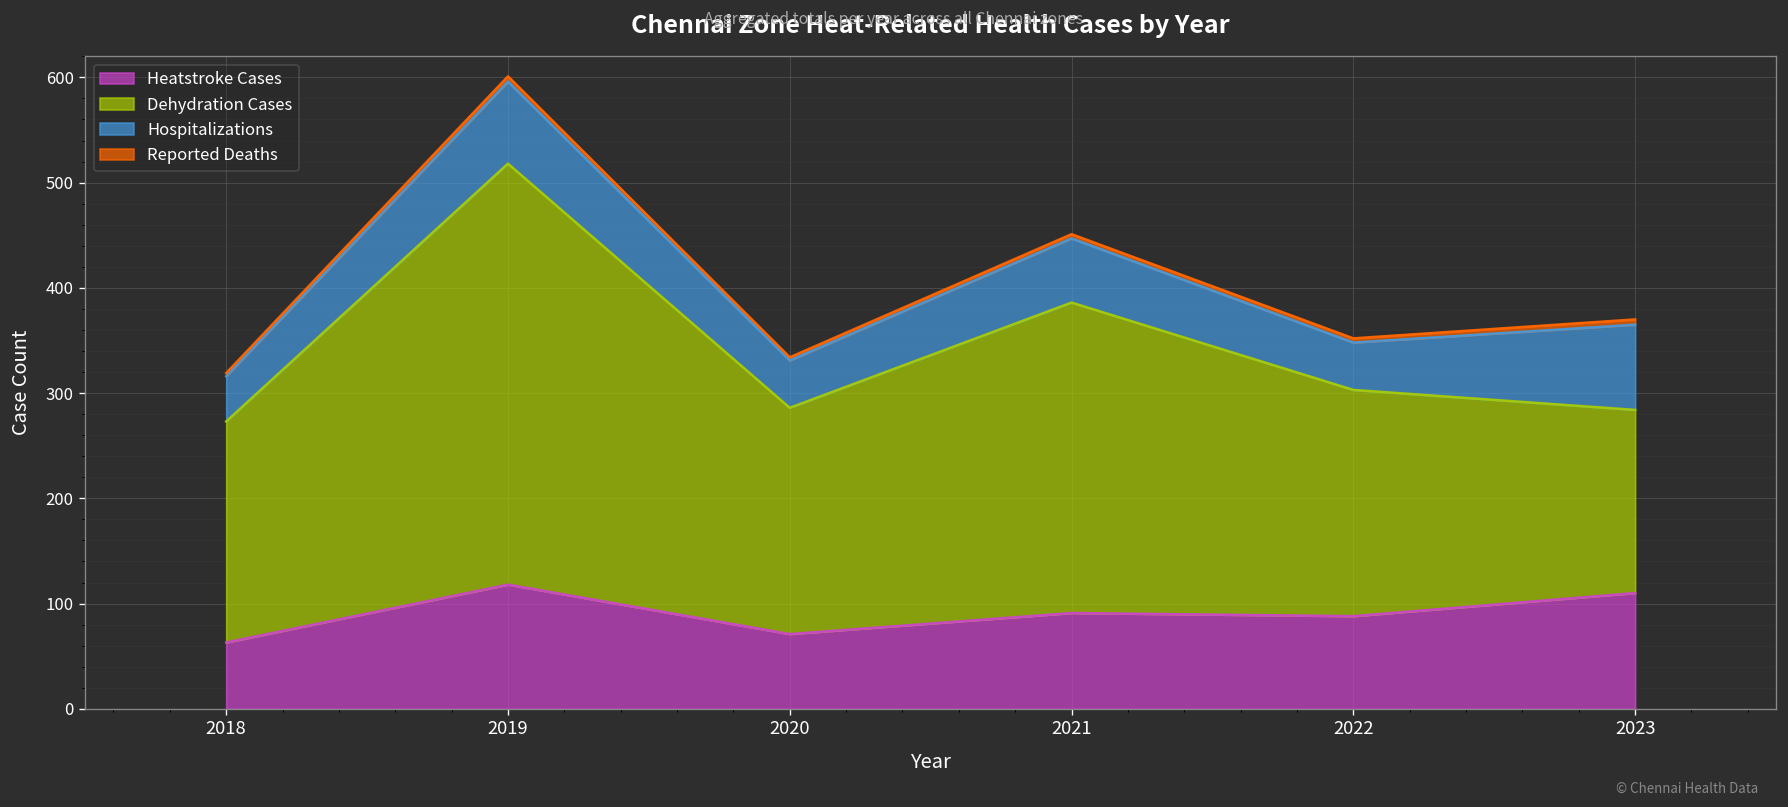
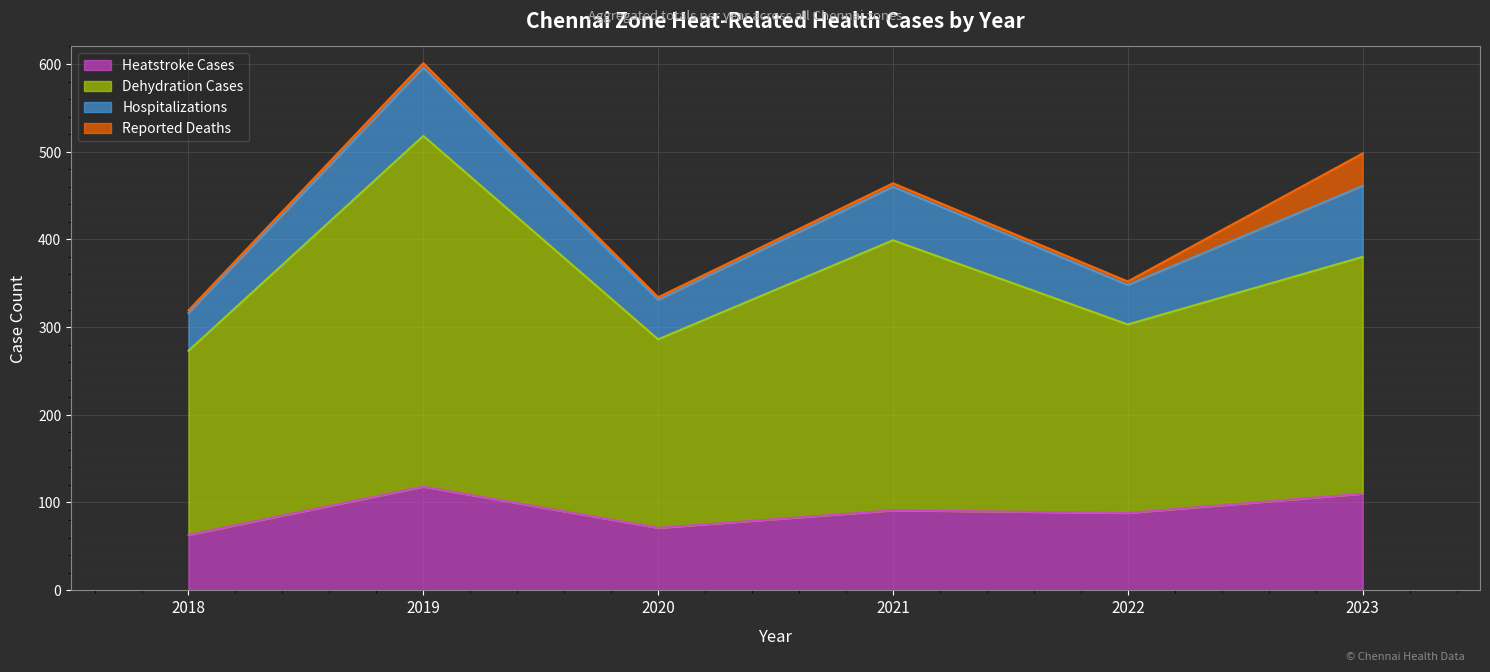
  {
    "Heatstroke Cases": {
      "2018": 60,
      "2019": 120,
      "2020": 70,
      "2021": 90,
      "2022": 90,
      "2023": 110
    },
    "Dehydration Cases": {
      "2018": 210,
      "2019": 400,
      "2020": 220,
-     "2021": 300,
+     "2021": 310,
      "2022": 220,
-     "2023": 170
+     "2023": 270
    },
    "Hospitalizations": {
      "2018": 40,
      "2019": 80,
      "2020": 50,
      "2021": 60,
      "2022": 50,
      "2023": 80
    },
    "Reported Deaths": {
      "2018": 0,
      "2019": 10,
      "2020": 0,
      "2021": 0,
      "2022": 0,
-     "2023": 10
+     "2023": 40
    }
  }
